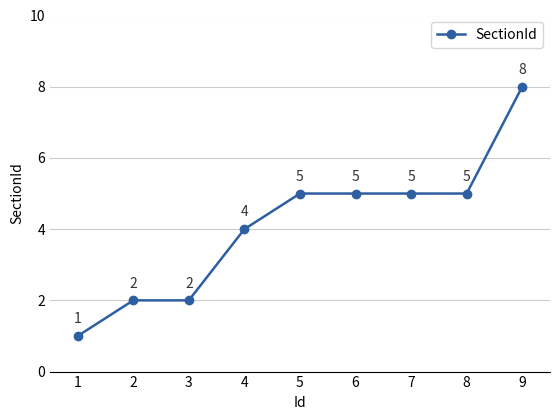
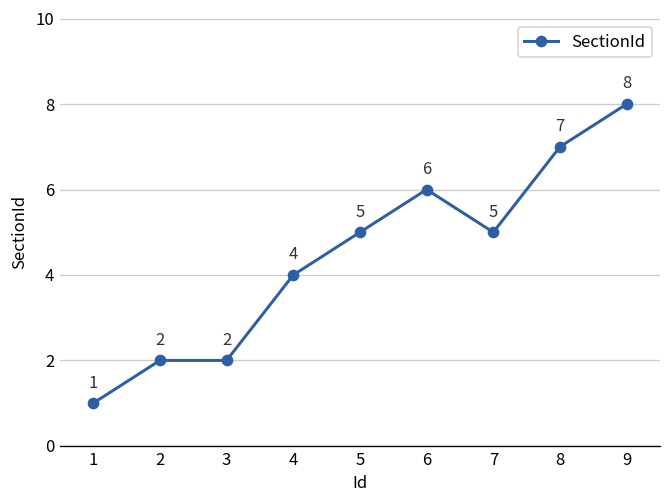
  {
    "1": 1,
    "2": 2,
    "3": 2,
    "4": 4,
    "5": 5,
-   "6": 5,
+   "6": 6,
    "7": 5,
-   "8": 5,
+   "8": 7,
    "9": 8
  }
